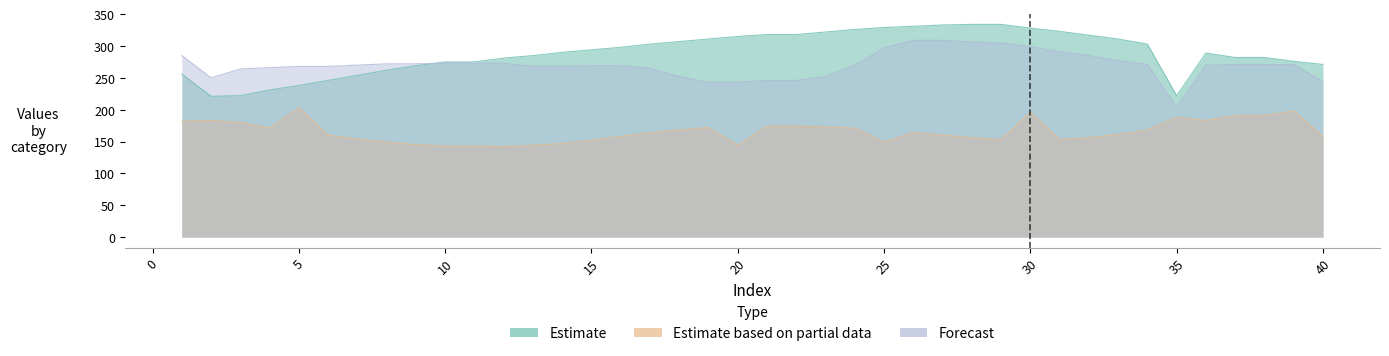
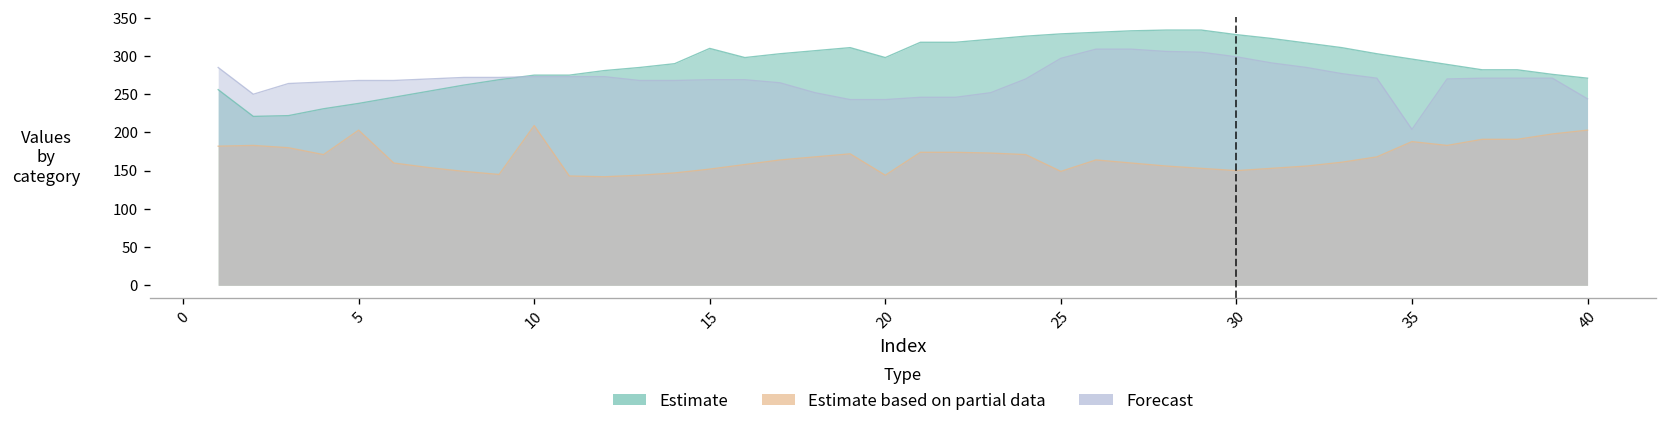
  {
    "Estimate": {
      "5": 240,
-     "15": 290,
-     "20": 320,
+     "15": 310,
+     "20": 300,
      "25": 330,
      "30": 330,
-     "35": 220,
+     "35": 300,
      "40": 270
    },
    "Estimate based on partial data": {
      "5": 200,
-     "10": 140,
+     "10": 210,
      "15": 150,
      "20": 140,
      "25": 150,
-     "30": 200,
+     "30": 150,
      "35": 190,
-     "40": 160
+     "40": 200
    },
    "Forecast": {
      "5": 270,
      "15": 270,
      "20": 240,
      "25": 300,
      "30": 300,
      "35": 200,
      "40": 240
    }
  }
